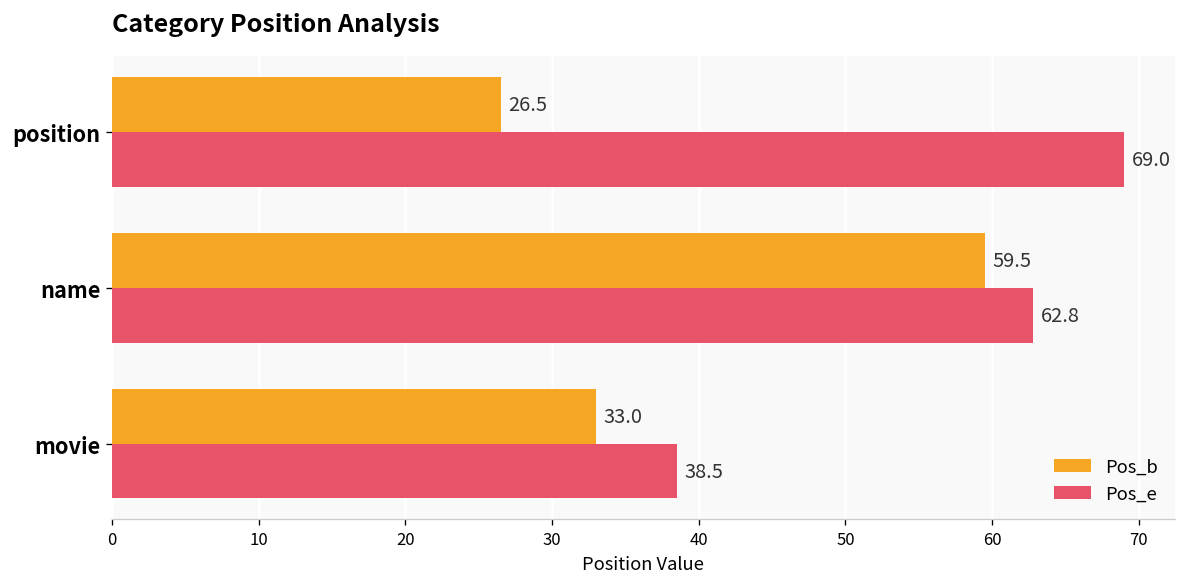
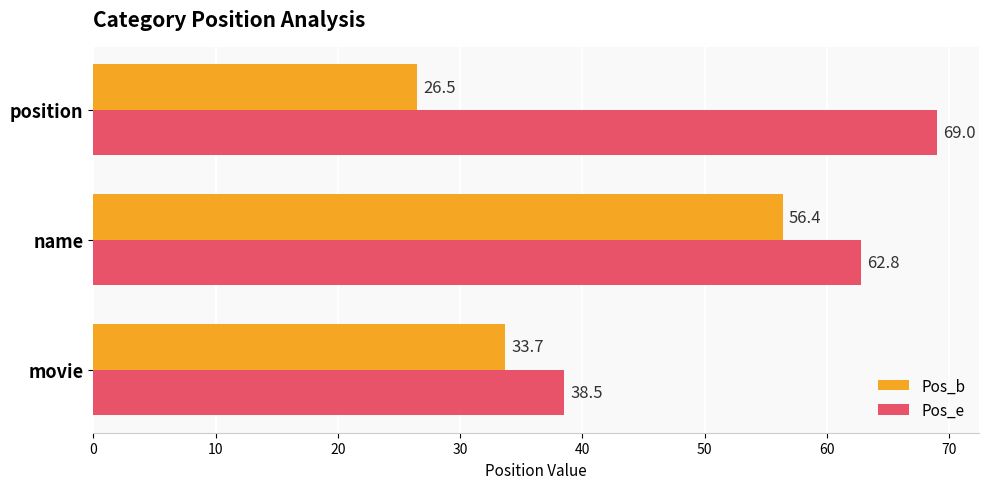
  {
    "Pos_b": {
      "position": 26.5,
-     "name": 59.5,
-     "movie": 33.0
+     "name": 56.4,
+     "movie": 33.7
    },
    "Pos_e": {
      "position": 69.0,
      "name": 62.8,
      "movie": 38.5
    }
  }
